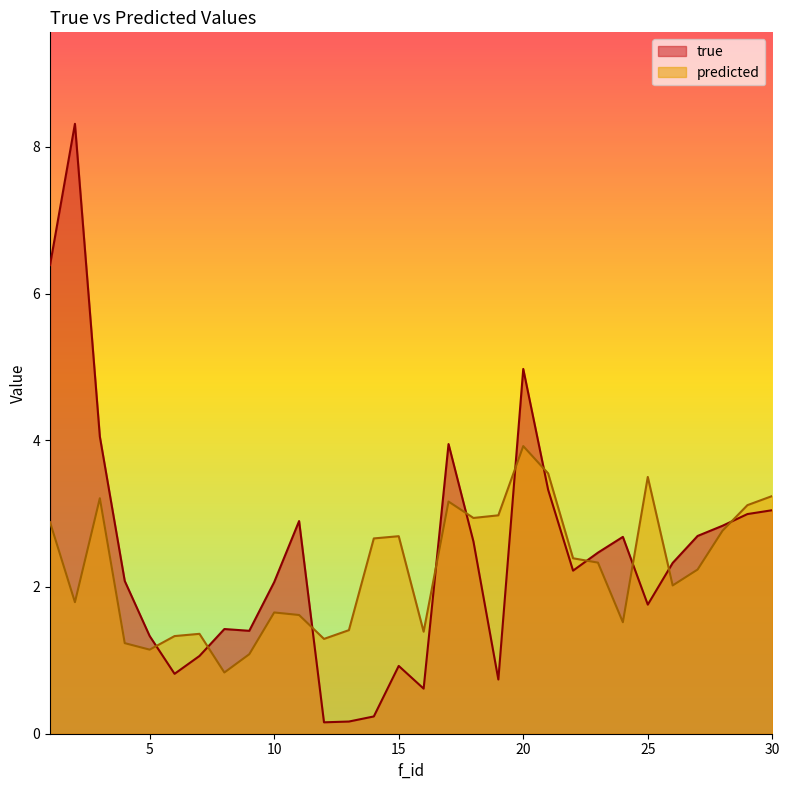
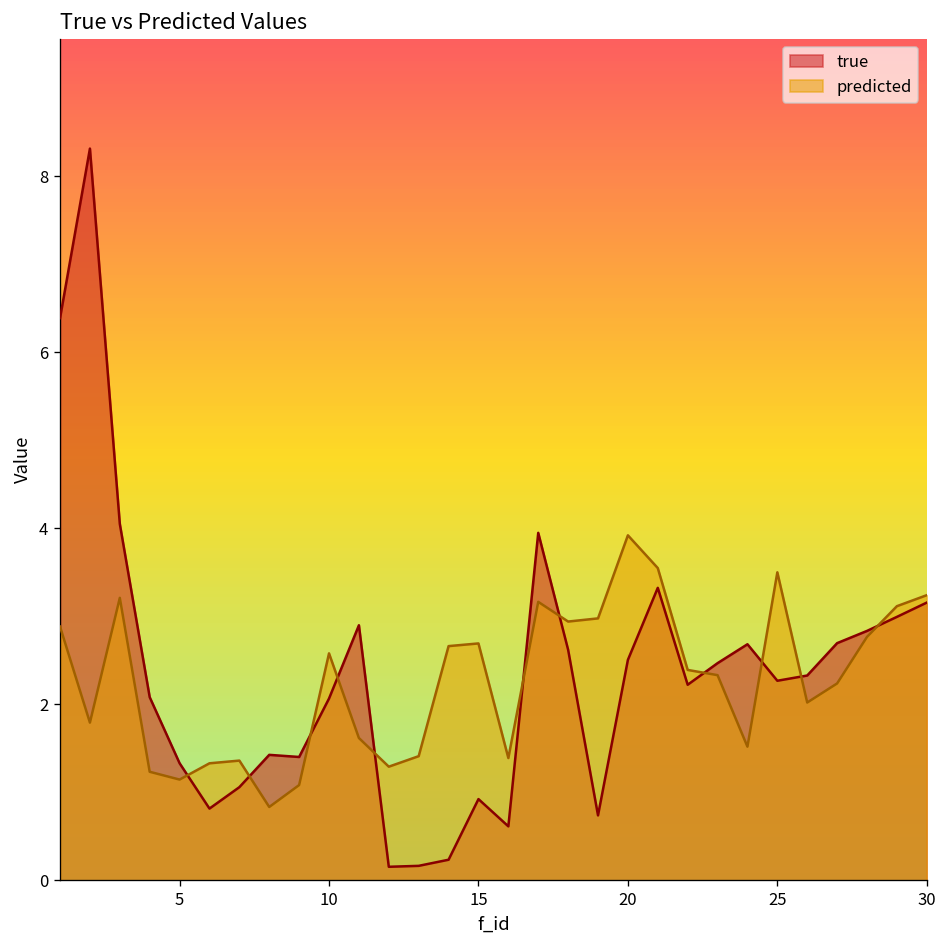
  {
    "true": {
      "5": 1.3,
      "10": 2.1,
      "15": 0.9,
-     "20": 5.0,
-     "25": 1.8,
-     "30": 3.0
+     "20": 2.5,
+     "25": 2.3,
+     "30": 3.2
    },
    "predicted": {
      "5": 1.1,
-     "10": 1.7,
+     "10": 2.6,
      "15": 2.7,
      "20": 3.9,
      "25": 3.5,
      "30": 3.2
    }
  }
